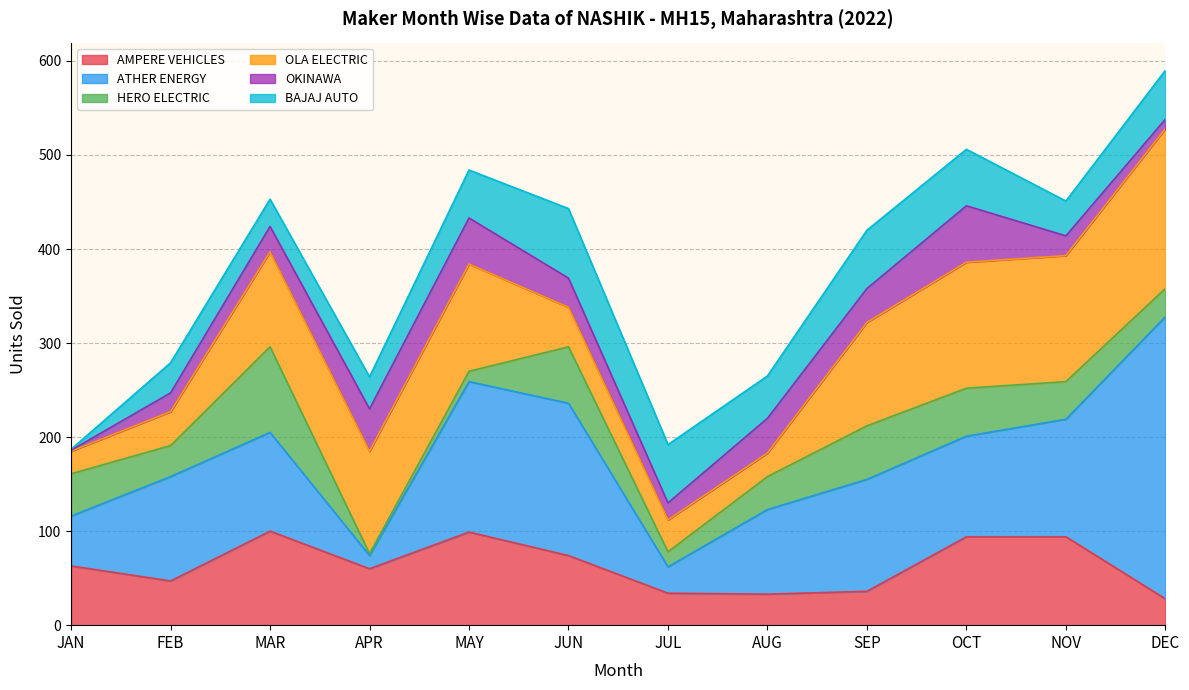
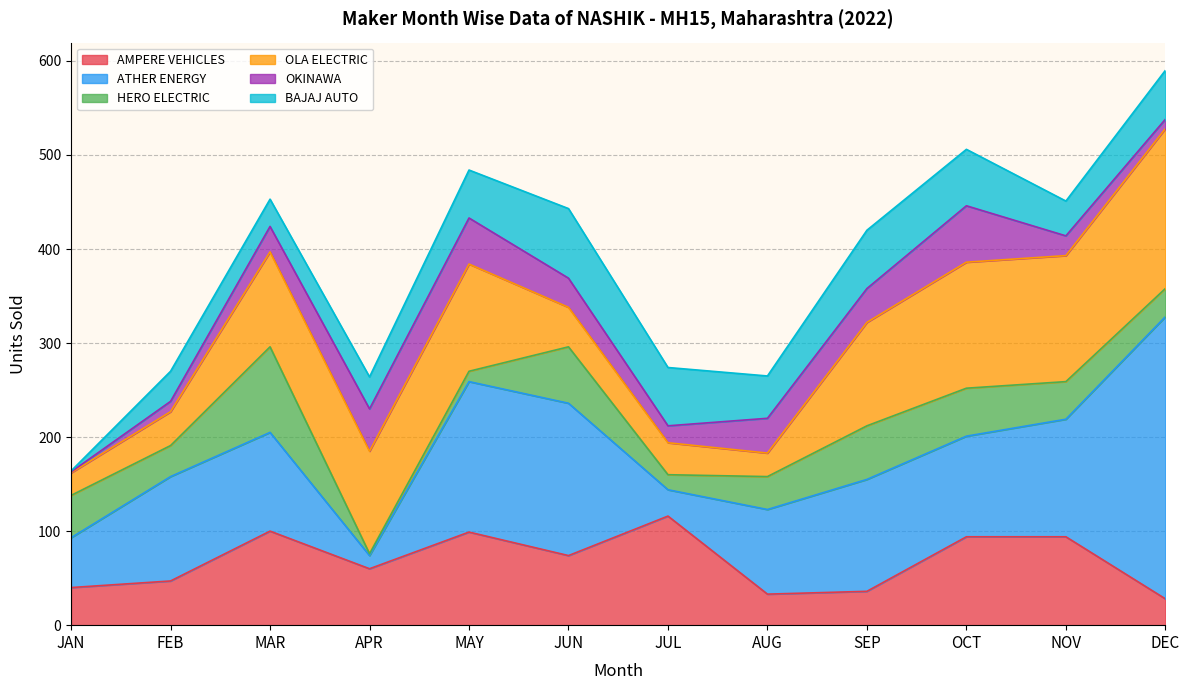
  {
    "AMPERE VEHICLES": {
-     "JAN": 60,
+     "JAN": 40,
      "FEB": 50,
      "MAR": 100,
      "APR": 60,
      "MAY": 100,
      "JUN": 70,
-     "JUL": 30,
+     "JUL": 120,
      "AUG": 30,
      "SEP": 40,
      "OCT": 90,
      "NOV": 90,
      "DEC": 30
    },
    "HERO ELECTRIC": {
      "JAN": 50,
      "FEB": 30,
      "MAR": 90,
      "MAY": 10,
      "JUN": 60,
      "JUL": 20,
      "AUG": 40,
      "SEP": 60,
      "OCT": 50,
      "NOV": 40,
      "DEC": 30
    },
    "OLA ELECTRIC": {
      "FEB": 40,
      "MAR": 100,
      "APR": 110,
      "MAY": 110,
      "JUN": 40,
      "JUL": 30,
      "AUG": 30,
      "SEP": 110,
      "OCT": 130,
      "NOV": 130,
      "DEC": 170
    },
    "OKINAWA": {
-     "FEB": 20,
+     "FEB": 10,
      "MAR": 30,
      "APR": 50,
      "MAY": 50,
      "JUN": 30,
      "JUL": 20,
      "AUG": 40,
      "SEP": 40,
      "OCT": 60,
      "NOV": 20,
      "DEC": 10
    }
  }
